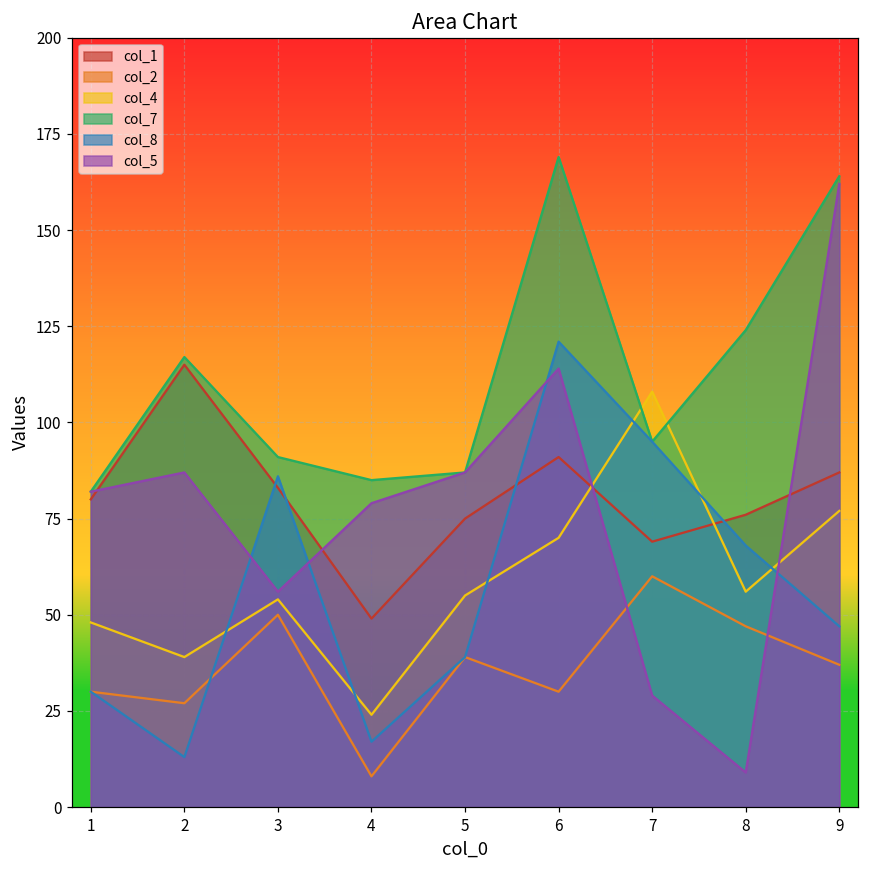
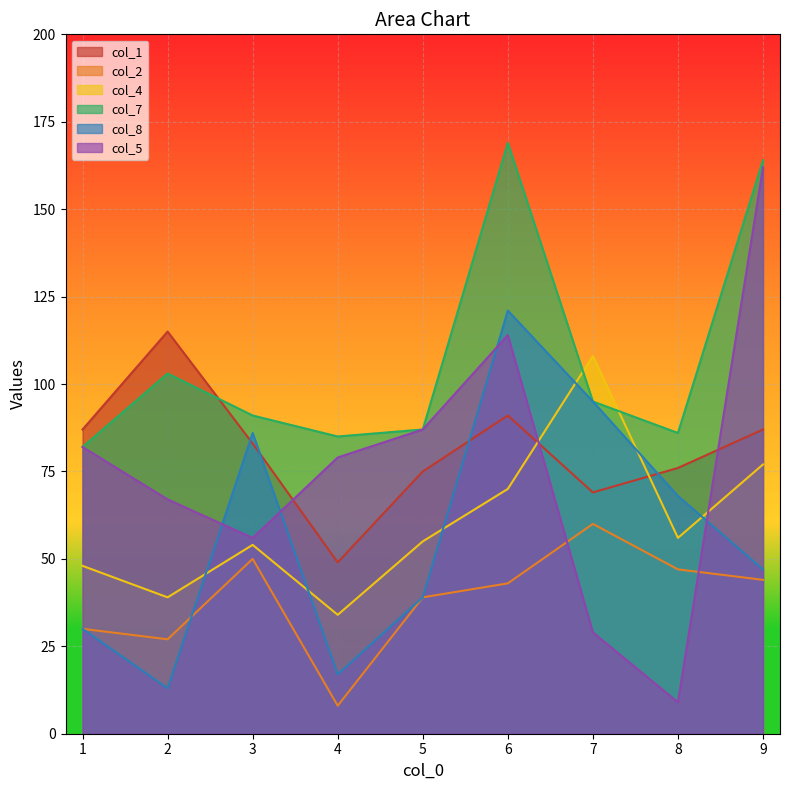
  {
    "col_1": {
-     "1": 80,
+     "1": 87,
      "2": 115,
      "3": 83,
      "4": 49,
      "5": 75,
      "6": 91,
      "7": 69,
      "8": 76,
      "9": 87
    },
    "col_2": {
      "2": 27,
      "3": 50,
      "4": 8,
-     "6": 30,
+     "6": 43,
      "7": 60,
      "8": 47,
-     "9": 37
+     "9": 44
    },
    "col_4": {
      "1": 48,
      "2": 39,
      "3": 54,
-     "4": 24,
+     "4": 34,
      "5": 55,
      "6": 70,
      "7": 108,
      "8": 56,
      "9": 77
    },
    "col_7": {
-     "2": 117,
+     "2": 103,
      "3": 91,
      "4": 85,
      "6": 169,
-     "8": 124,
+     "8": 86,
      "9": 164
    },
    "col_8": {
      "2": 13,
      "3": 86,
      "4": 17,
      "6": 121,
      "8": 68,
      "9": 47
    },
    "col_5": {
-     "2": 87,
+     "2": 67,
      "3": 56,
      "4": 79,
      "6": 114,
      "7": 29,
      "8": 9,
      "9": 162
    }
  }
